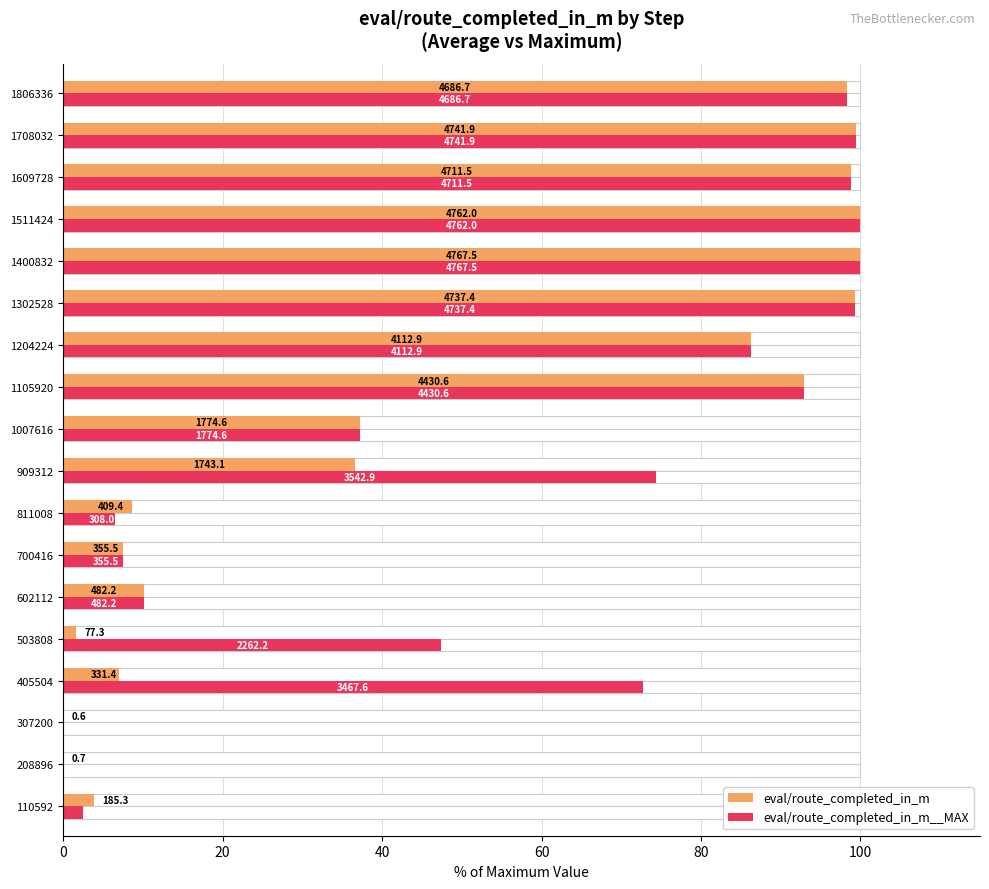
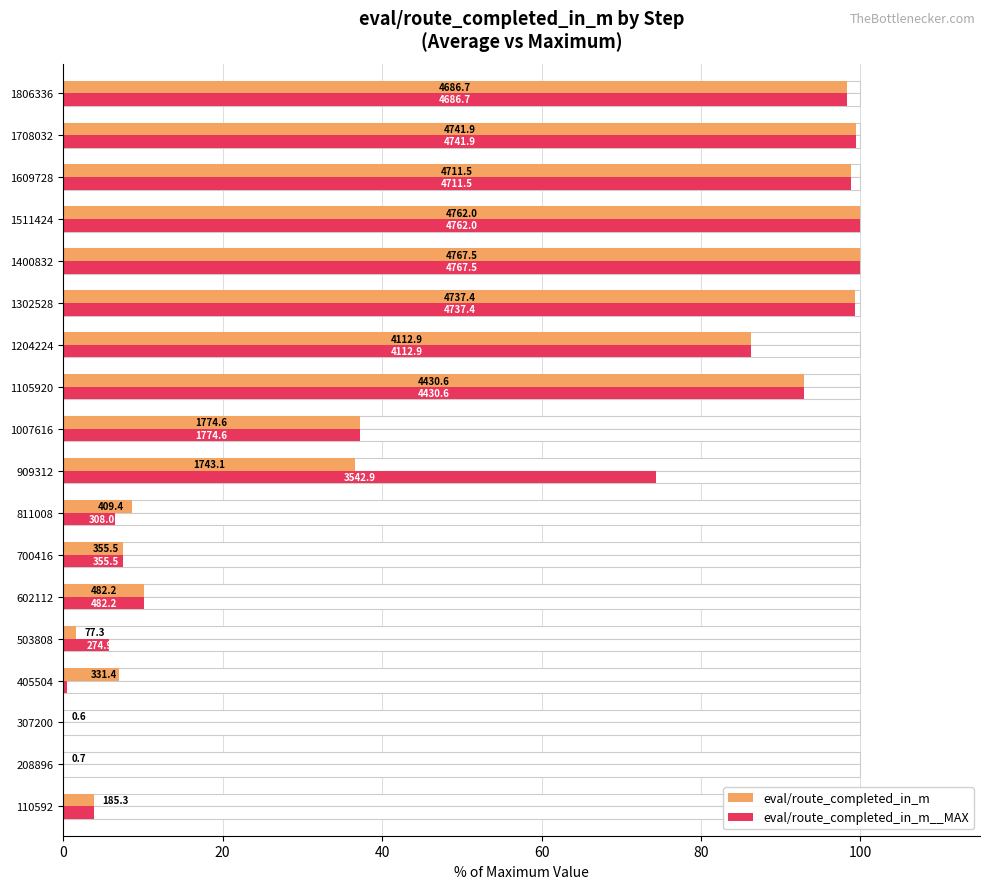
  {
    "eval/route_completed_in_m__MAX": {
-     "503808": 2262.2,
-     "405504": 73,
-     "110592": 2
+     "503808": 274.9,
+     "405504": 0,
+     "110592": 4
    }
  }
